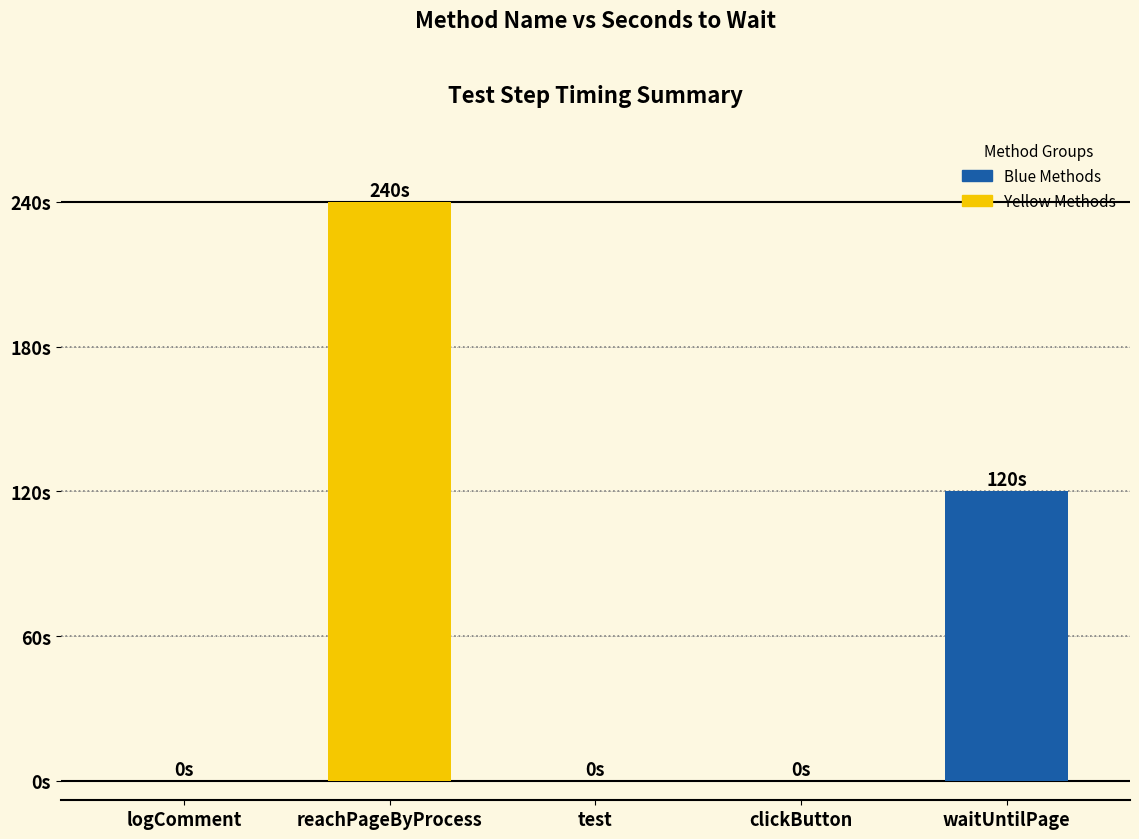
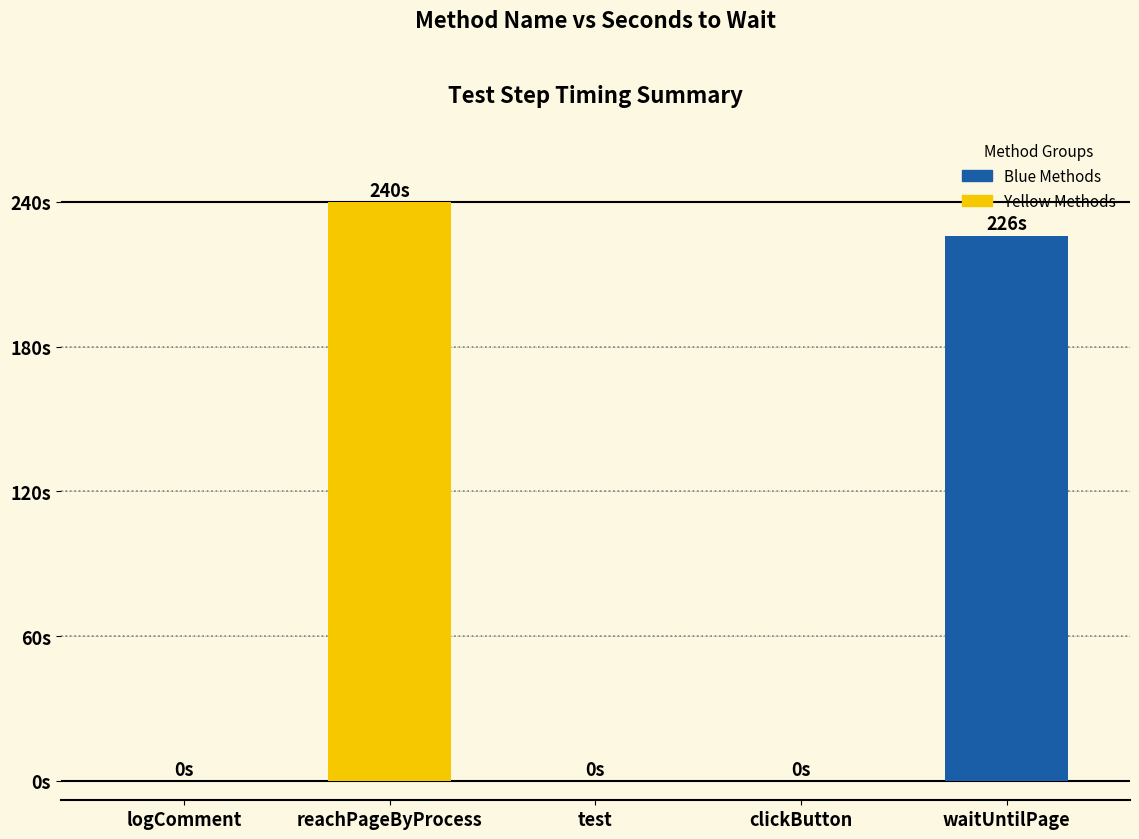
  {
    "logComment": "0s",
    "reachPageByProcess": "240s",
    "test": "0s",
    "clickButton": "0s",
-   "waitUntilPage": "120s"
+   "waitUntilPage": "226s"
  }
